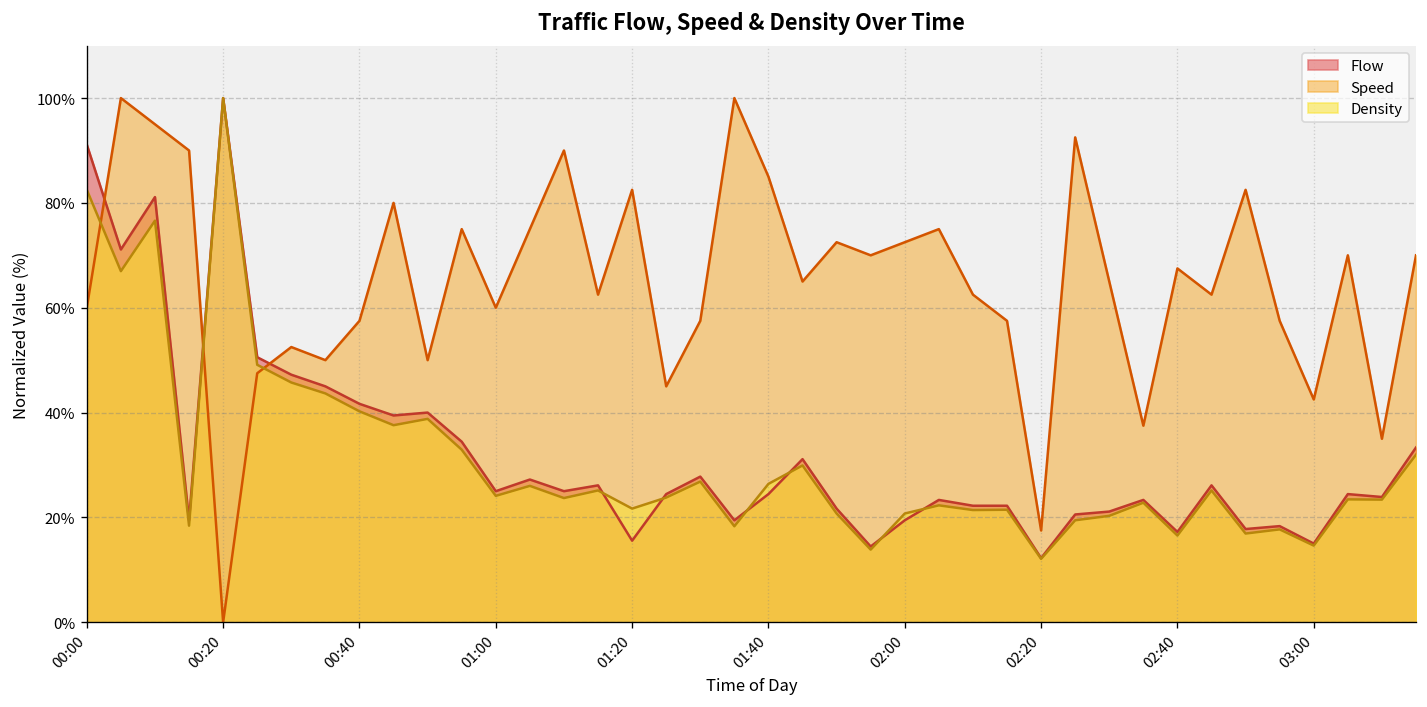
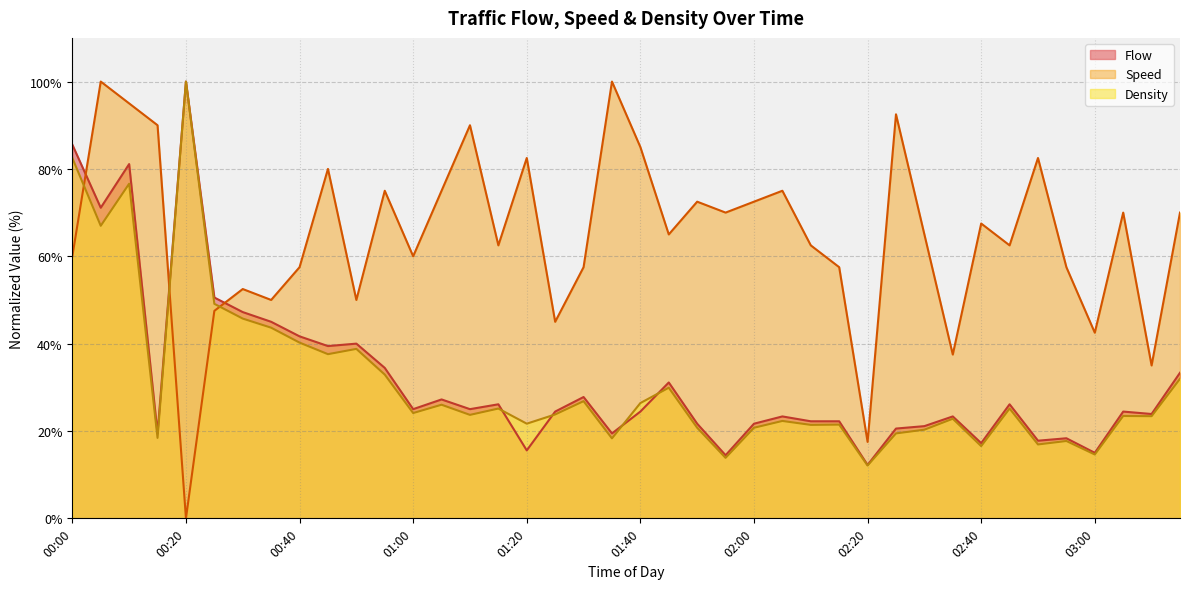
  {
    "Flow": {
-     "00:00": "91%",
+     "00:00": "86%",
      "00:40": "42%",
      "01:00": "25%",
      "01:20": "16%",
      "01:40": "24%",
-     "02:00": "19%",
+     "02:00": "22%",
      "02:40": "17%"
    }
  }
